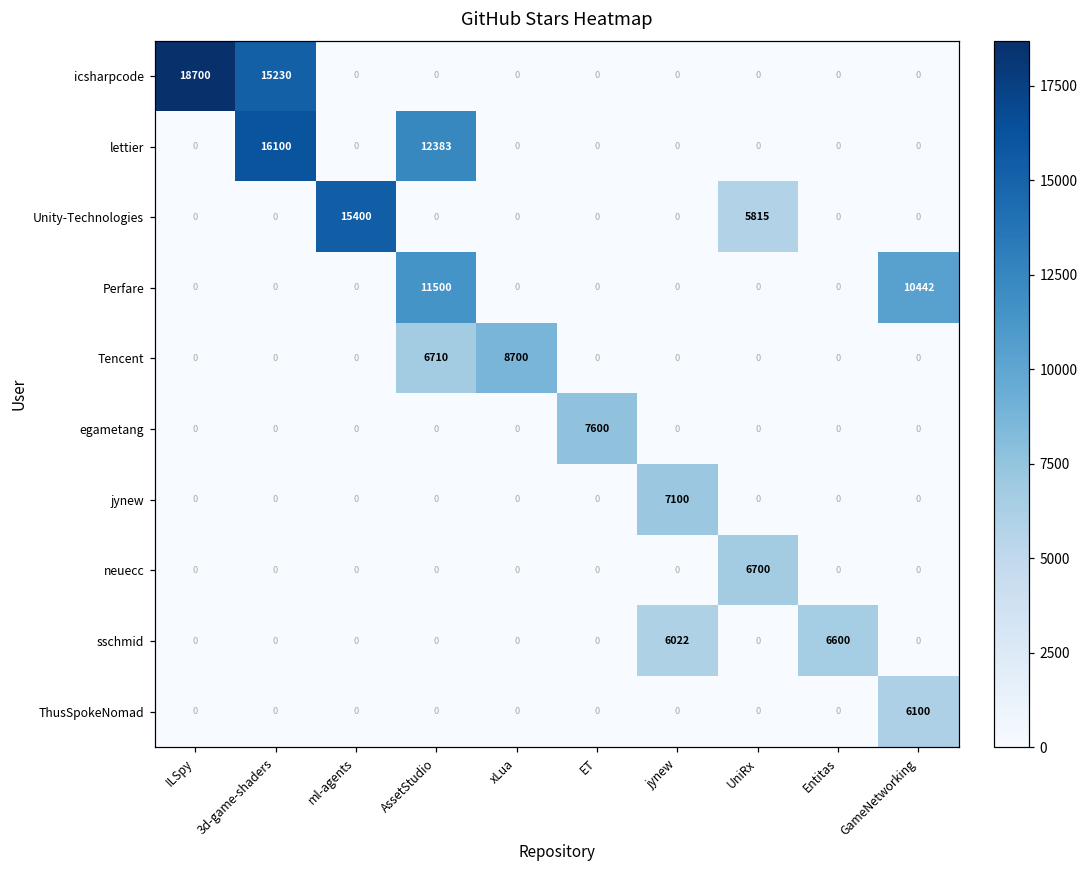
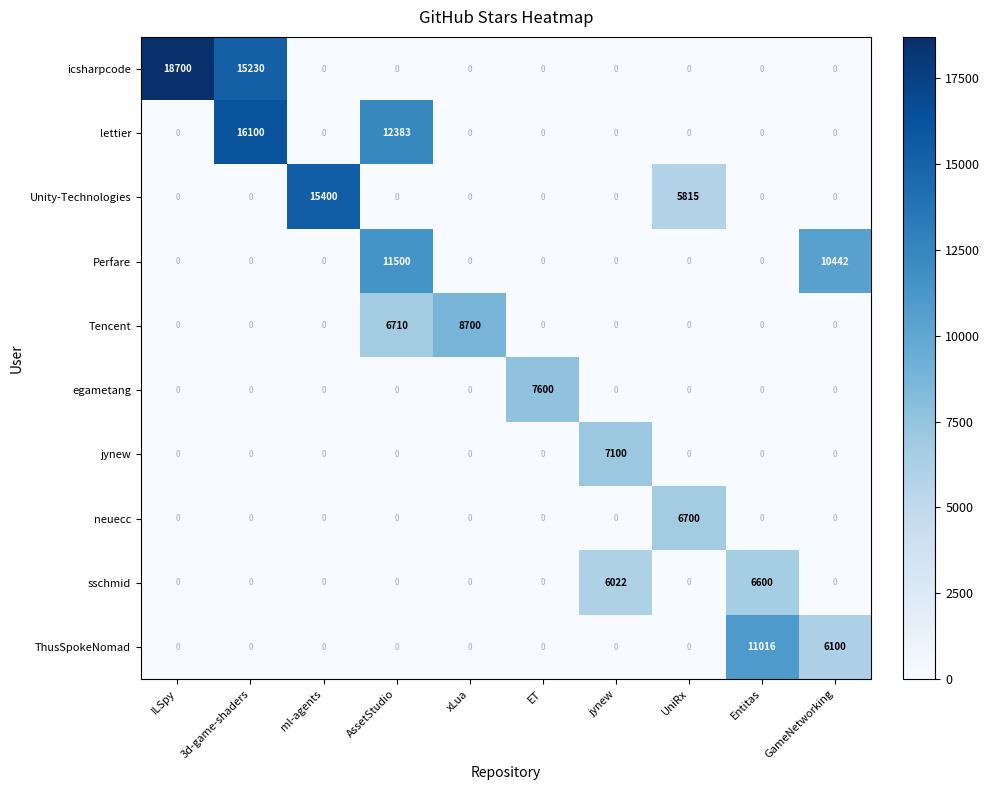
  {
    "icsharpcode": {
      "ILSpy": 18700,
      "3d-game-shaders": 15230,
      "ml-agents": 0,
      "AssetStudio": 0,
      "xLua": 0,
      "ET": 0,
      "jynew": 0,
      "UniRx": 0,
      "Entitas": 0,
      "GameNetworking": 0
    },
    "lettier": {
      "ILSpy": 0,
      "3d-game-shaders": 16100,
      "ml-agents": 0,
      "AssetStudio": 12383,
      "xLua": 0,
      "ET": 0,
      "jynew": 0,
      "UniRx": 0,
      "Entitas": 0,
      "GameNetworking": 0
    },
    "Unity-Technologies": {
      "ILSpy": 0,
      "3d-game-shaders": 0,
      "ml-agents": 15400,
      "AssetStudio": 0,
      "xLua": 0,
      "ET": 0,
      "jynew": 0,
      "UniRx": 5815,
      "Entitas": 0,
      "GameNetworking": 0
    },
    "Perfare": {
      "ILSpy": 0,
      "3d-game-shaders": 0,
      "ml-agents": 0,
      "AssetStudio": 11500,
      "xLua": 0,
      "ET": 0,
      "jynew": 0,
      "UniRx": 0,
      "Entitas": 0,
      "GameNetworking": 10442
    },
    "Tencent": {
      "ILSpy": 0,
      "3d-game-shaders": 0,
      "ml-agents": 0,
      "AssetStudio": 6710,
      "xLua": 8700,
      "ET": 0,
      "jynew": 0,
      "UniRx": 0,
      "Entitas": 0,
      "GameNetworking": 0
    },
    "egametang": {
      "ILSpy": 0,
      "3d-game-shaders": 0,
      "ml-agents": 0,
      "AssetStudio": 0,
      "xLua": 0,
      "ET": 7600,
      "jynew": 0,
      "UniRx": 0,
      "Entitas": 0,
      "GameNetworking": 0
    },
    "jynew": {
      "ILSpy": 0,
      "3d-game-shaders": 0,
      "ml-agents": 0,
      "AssetStudio": 0,
      "xLua": 0,
      "ET": 0,
      "jynew": 7100,
      "UniRx": 0,
      "Entitas": 0,
      "GameNetworking": 0
    },
    "neuecc": {
      "ILSpy": 0,
      "3d-game-shaders": 0,
      "ml-agents": 0,
      "AssetStudio": 0,
      "xLua": 0,
      "ET": 0,
      "jynew": 0,
      "UniRx": 6700,
      "Entitas": 0,
      "GameNetworking": 0
    },
    "sschmid": {
      "ILSpy": 0,
      "3d-game-shaders": 0,
      "ml-agents": 0,
      "AssetStudio": 0,
      "xLua": 0,
      "ET": 0,
      "jynew": 6022,
      "UniRx": 0,
      "Entitas": 6600,
      "GameNetworking": 0
    },
    "ThusSpokeNomad": {
      "ILSpy": 0,
      "3d-game-shaders": 0,
      "ml-agents": 0,
      "AssetStudio": 0,
      "xLua": 0,
      "ET": 0,
      "jynew": 0,
      "UniRx": 0,
-     "Entitas": 0,
+     "Entitas": 11016,
      "GameNetworking": 6100
    }
  }
